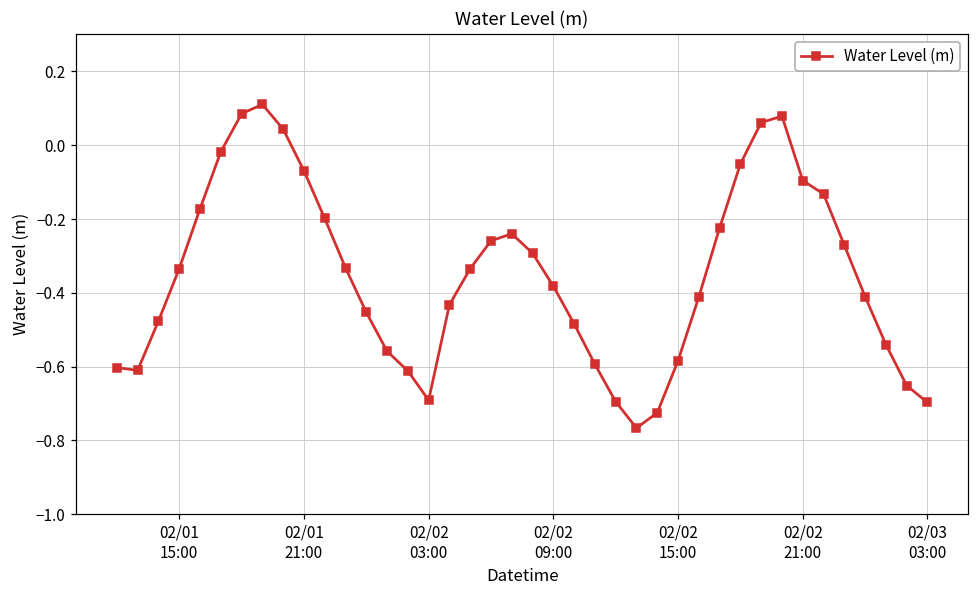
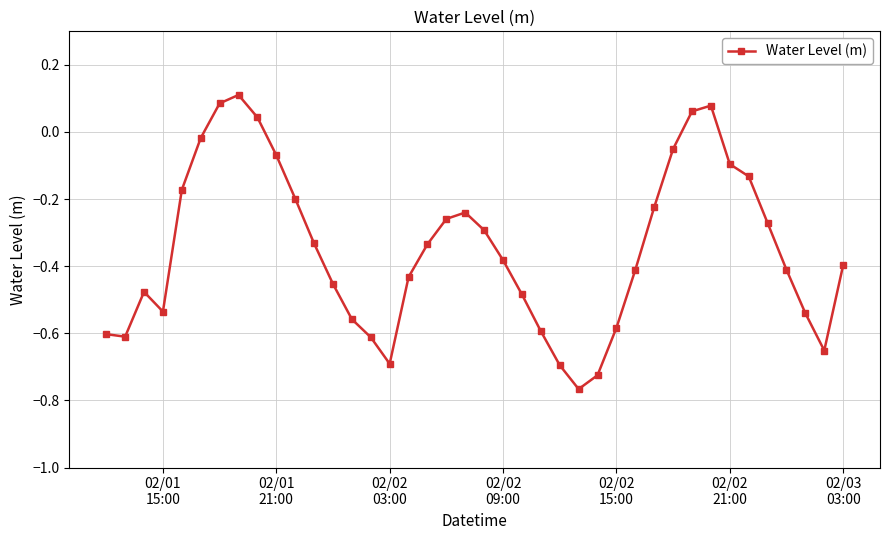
  {
-   "02/01 15:00": -0.33,
+   "02/01 15:00": -0.54,
    "02/01 21:00": -0.07,
    "02/02 03:00": -0.69,
    "02/02 09:00": -0.38,
    "02/02 15:00": -0.58,
    "02/02 21:00": -0.10,
-   "02/03 03:00": -0.70
+   "02/03 03:00": -0.40
  }
